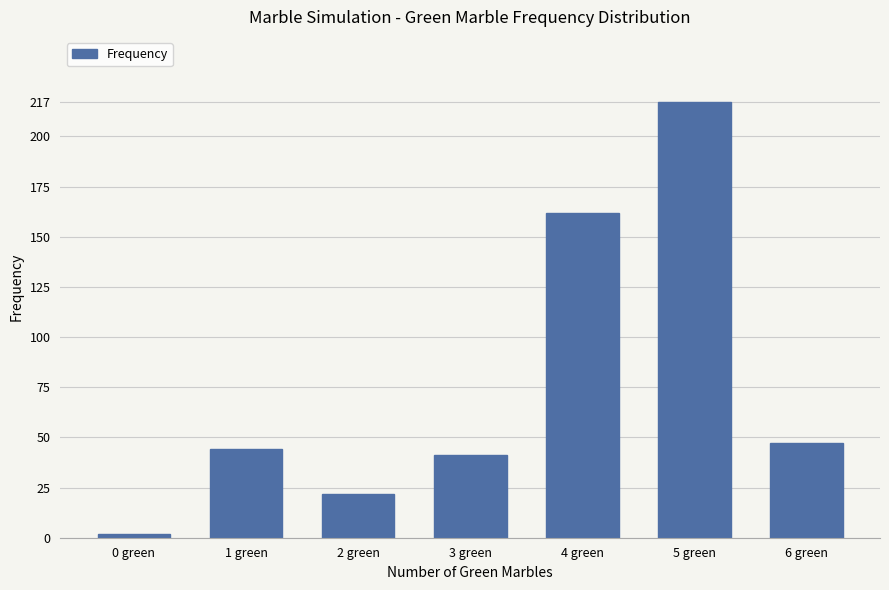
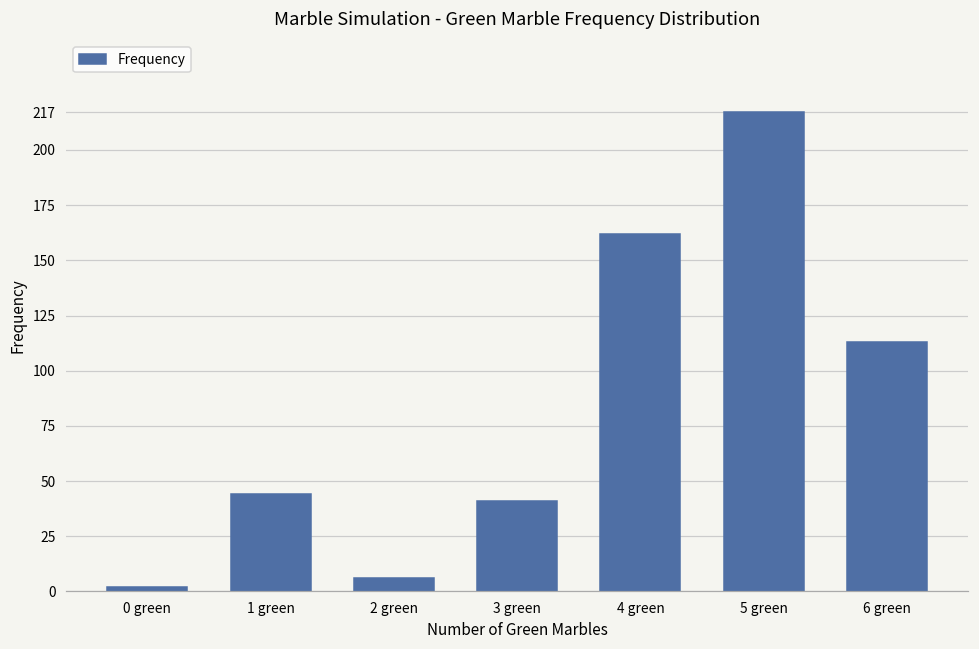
  {
    "0 green": 2,
    "1 green": 44,
-   "2 green": 22,
+   "2 green": 6,
    "3 green": 41,
    "4 green": 162,
    "5 green": 217,
-   "6 green": 47
+   "6 green": 113
  }
